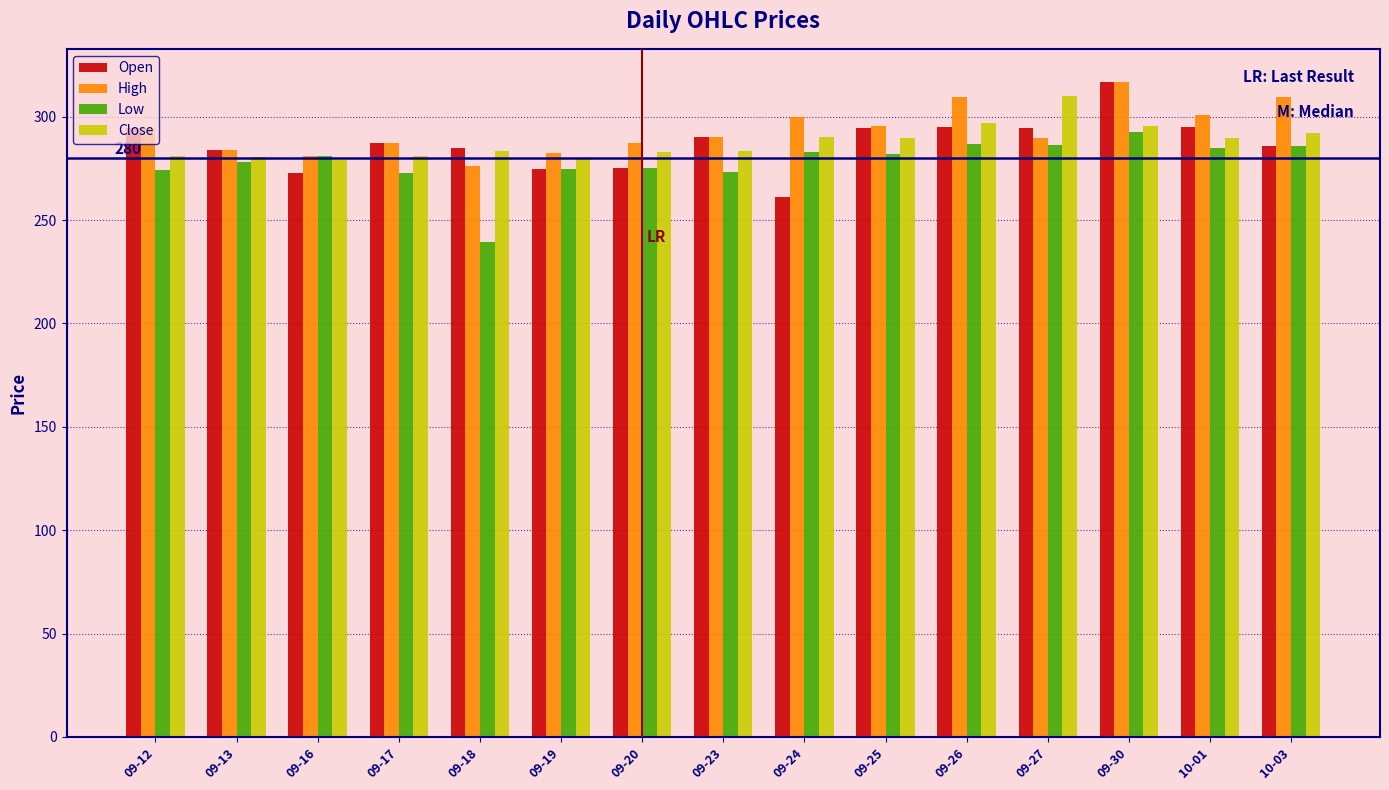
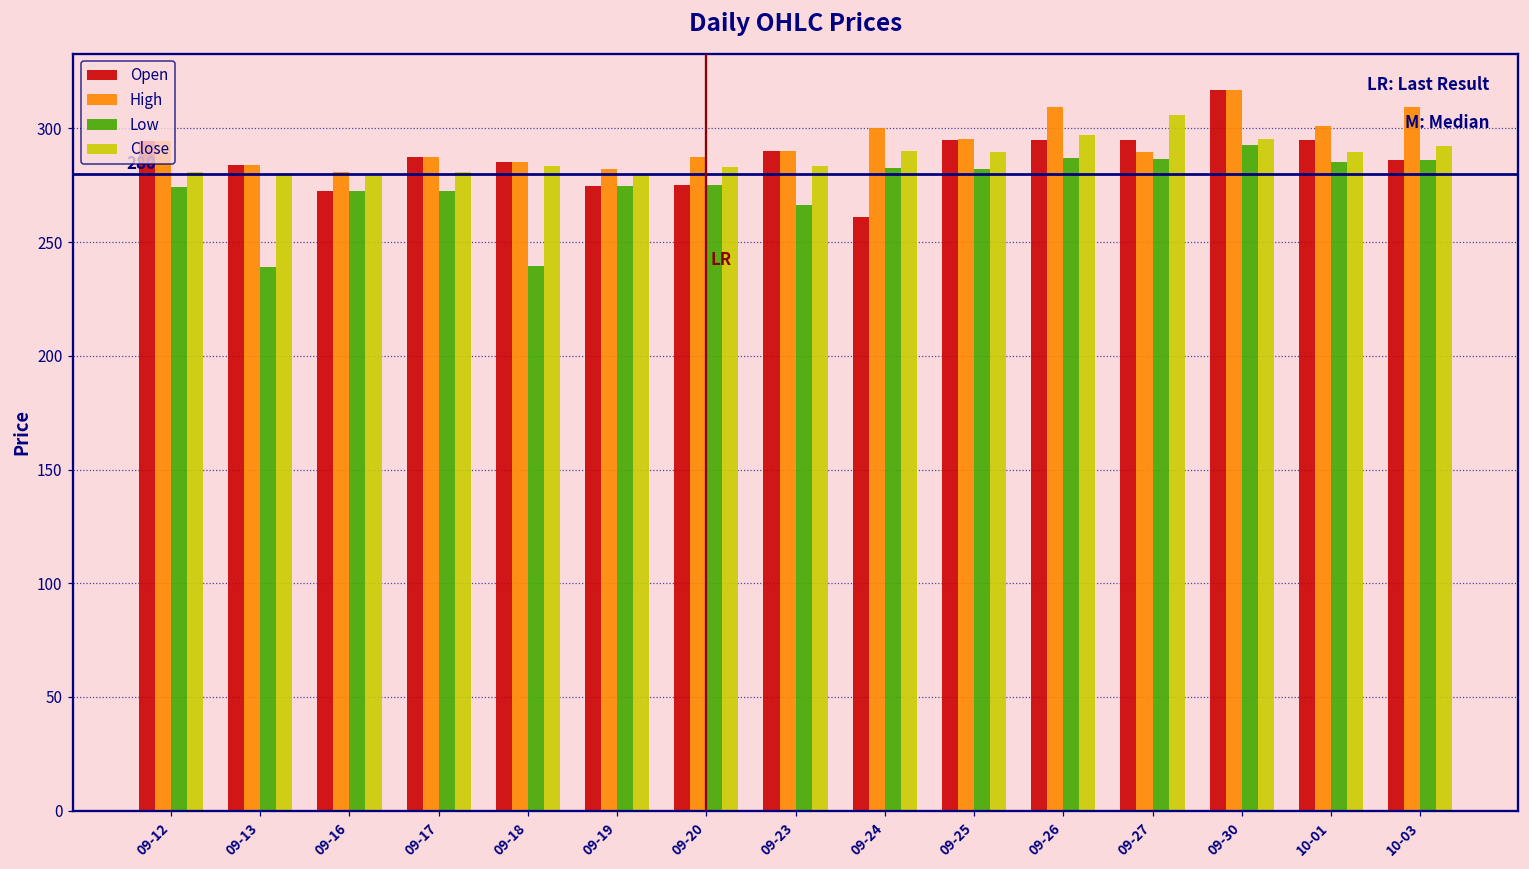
  {
    "Open": {
      "09-13": 284,
      "09-16": 273,
      "09-17": 288,
      "09-18": 285,
      "09-19": 275,
      "09-20": 275,
      "09-23": 290,
      "09-24": 261,
      "09-25": 295,
      "09-26": 295,
      "09-27": 295,
      "09-30": 317,
      "10-01": 295,
      "10-03": 286
    },
    "High": {
      "09-13": 284,
      "09-16": 281,
      "09-17": 288,
-     "09-18": 276,
+     "09-18": 285,
      "09-19": 282,
      "09-20": 288,
      "09-23": 290,
      "09-24": 300,
      "09-25": 296,
      "09-26": 310,
      "09-27": 290,
      "09-30": 317,
      "10-01": 301,
      "10-03": 310
    },
    "Low": {
      "09-12": 274,
-     "09-13": 278,
-     "09-16": 281,
+     "09-13": 239,
+     "09-16": 273,
      "09-17": 273,
      "09-18": 240,
      "09-19": 275,
      "09-20": 275,
-     "09-23": 273,
+     "09-23": 266,
      "09-24": 283,
      "09-25": 282,
      "09-26": 287,
      "09-27": 287,
      "09-30": 293,
      "10-01": 285,
      "10-03": 286
    },
    "Close": {
      "09-12": 281,
      "09-13": 281,
      "09-16": 279,
      "09-17": 281,
      "09-18": 283,
      "09-19": 279,
      "09-20": 283,
      "09-23": 284,
      "09-24": 290,
      "09-25": 290,
      "09-26": 297,
-     "09-27": 310,
+     "09-27": 306,
      "09-30": 296,
      "10-01": 290,
      "10-03": 292
    }
  }
